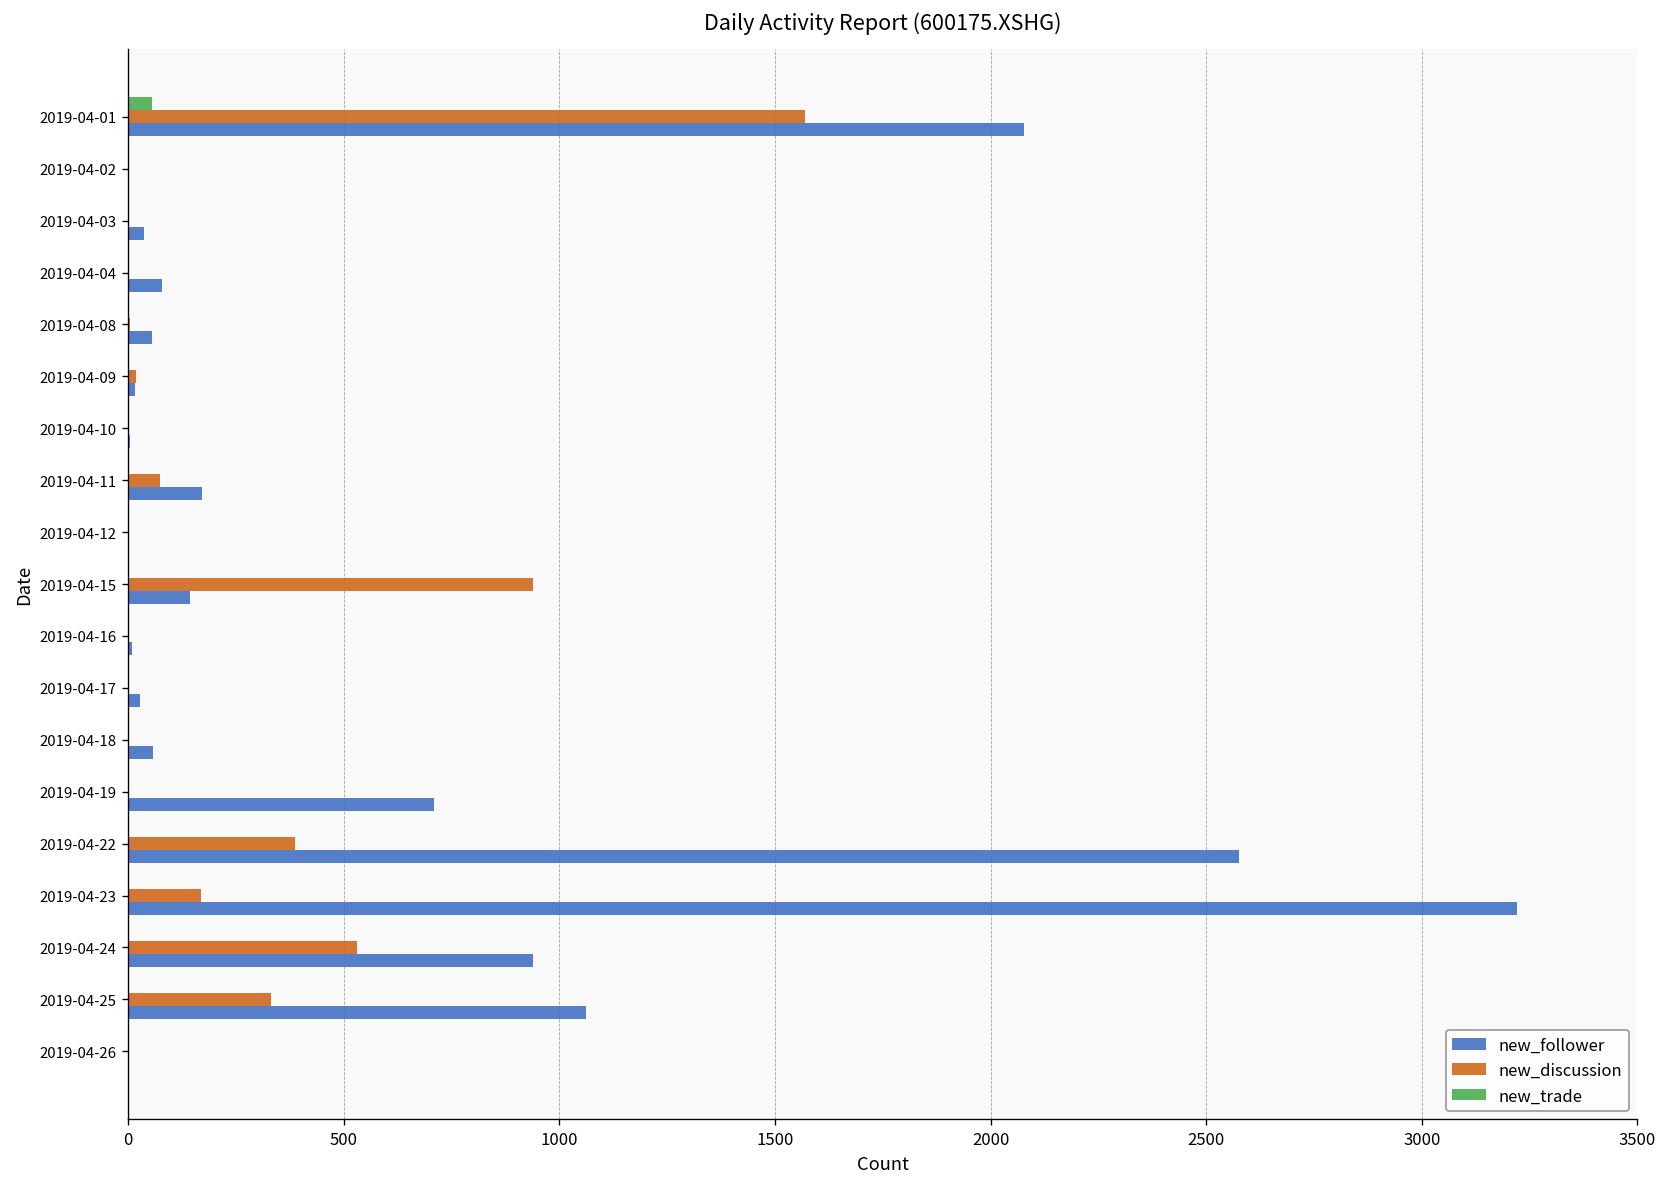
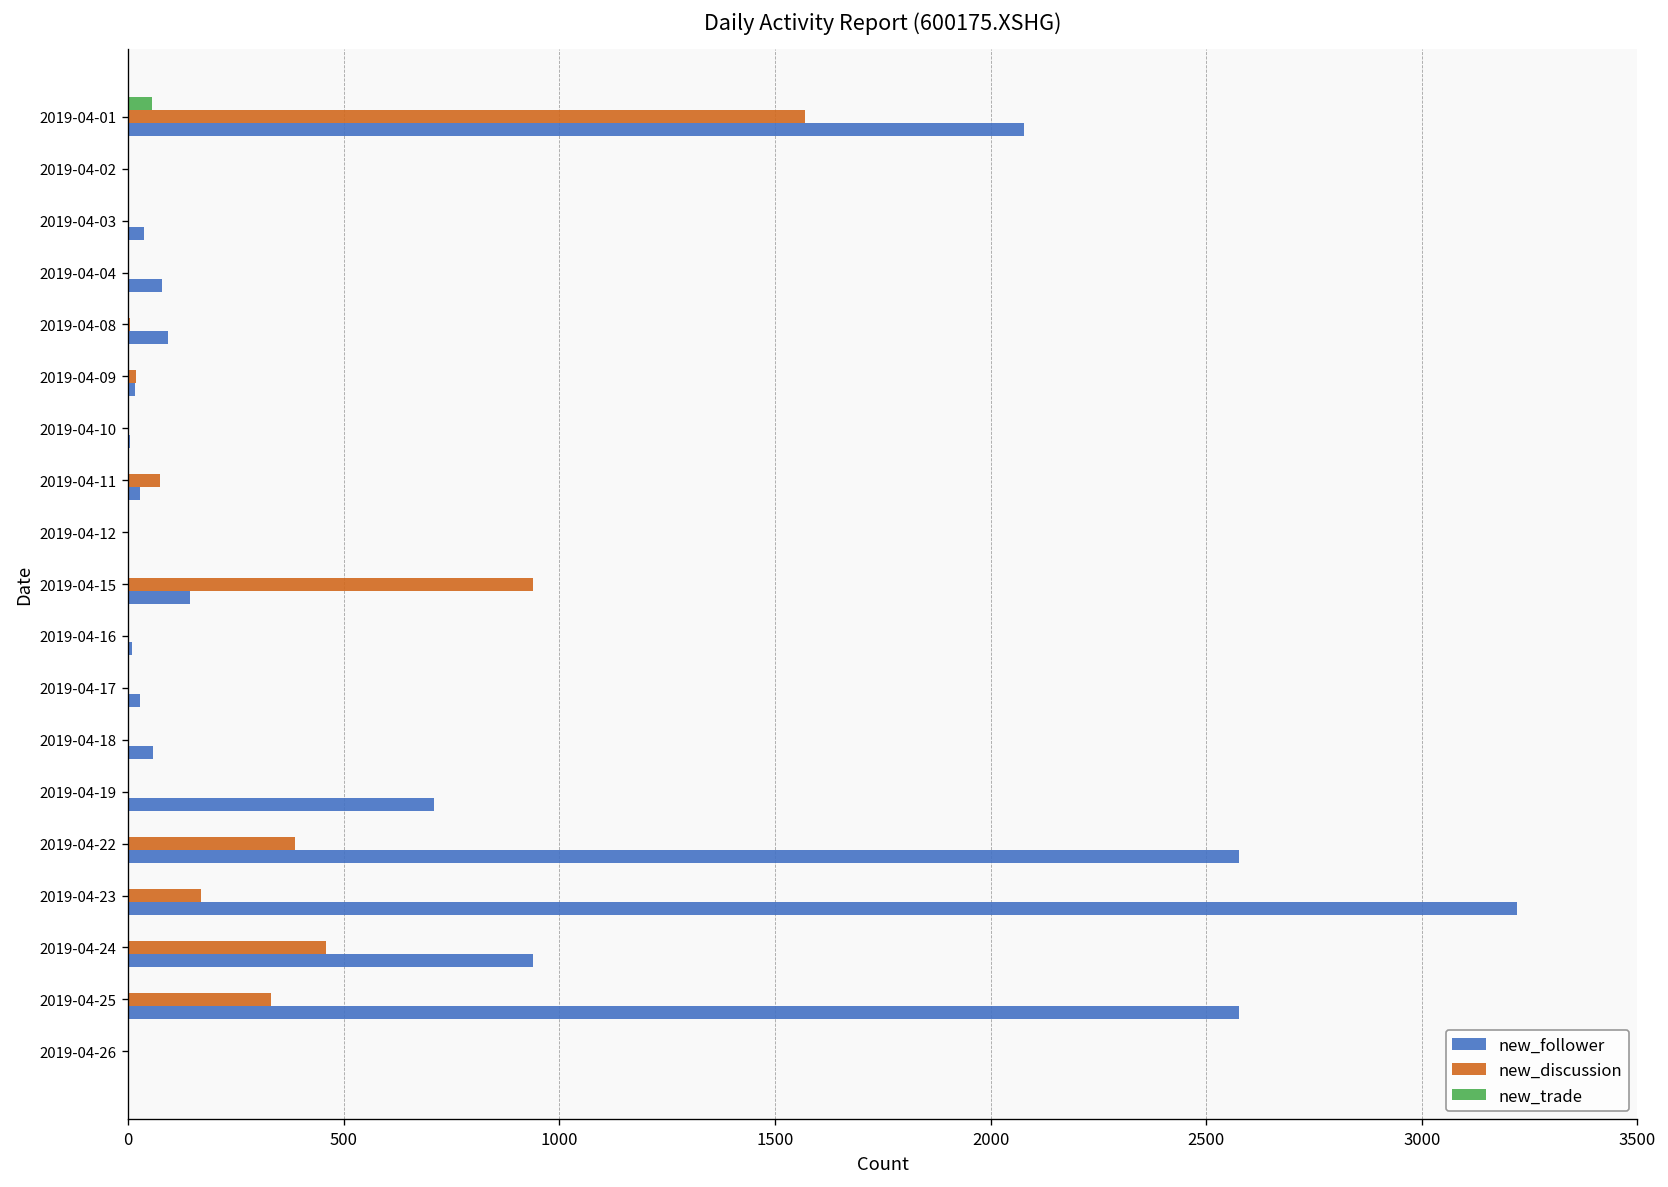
  {
    "new_follower": {
      "2019-04-01": 2080,
      "2019-04-03": 40,
      "2019-04-04": 80,
-     "2019-04-08": 60,
+     "2019-04-08": 90,
      "2019-04-09": 20,
-     "2019-04-11": 170,
+     "2019-04-11": 30,
      "2019-04-12": 0,
      "2019-04-15": 140,
      "2019-04-16": 10,
      "2019-04-17": 30,
      "2019-04-18": 60,
      "2019-04-19": 710,
      "2019-04-22": 2580,
      "2019-04-23": 3220,
      "2019-04-24": 940,
-     "2019-04-25": 1060,
+     "2019-04-25": 2580,
      "2019-04-26": 0
    },
    "new_discussion": {
      "2019-04-01": 1570,
      "2019-04-02": 0,
      "2019-04-03": 0,
      "2019-04-04": 0,
      "2019-04-09": 20,
      "2019-04-11": 70,
      "2019-04-12": 0,
      "2019-04-15": 940,
      "2019-04-16": 0,
      "2019-04-17": 0,
      "2019-04-22": 390,
      "2019-04-23": 170,
-     "2019-04-24": 530,
+     "2019-04-24": 460,
      "2019-04-25": 330,
      "2019-04-26": 0
    },
    "new_trade": {
      "2019-04-01": 50,
      "2019-04-02": 0,
      "2019-04-03": 0,
      "2019-04-04": 0,
      "2019-04-08": 0,
      "2019-04-09": 0,
      "2019-04-10": 0,
      "2019-04-11": 0,
      "2019-04-12": 0,
      "2019-04-15": 0,
      "2019-04-16": 0,
      "2019-04-17": 0,
      "2019-04-18": 0,
      "2019-04-19": 0,
      "2019-04-22": 0,
      "2019-04-24": 0,
      "2019-04-26": 0
    }
  }
